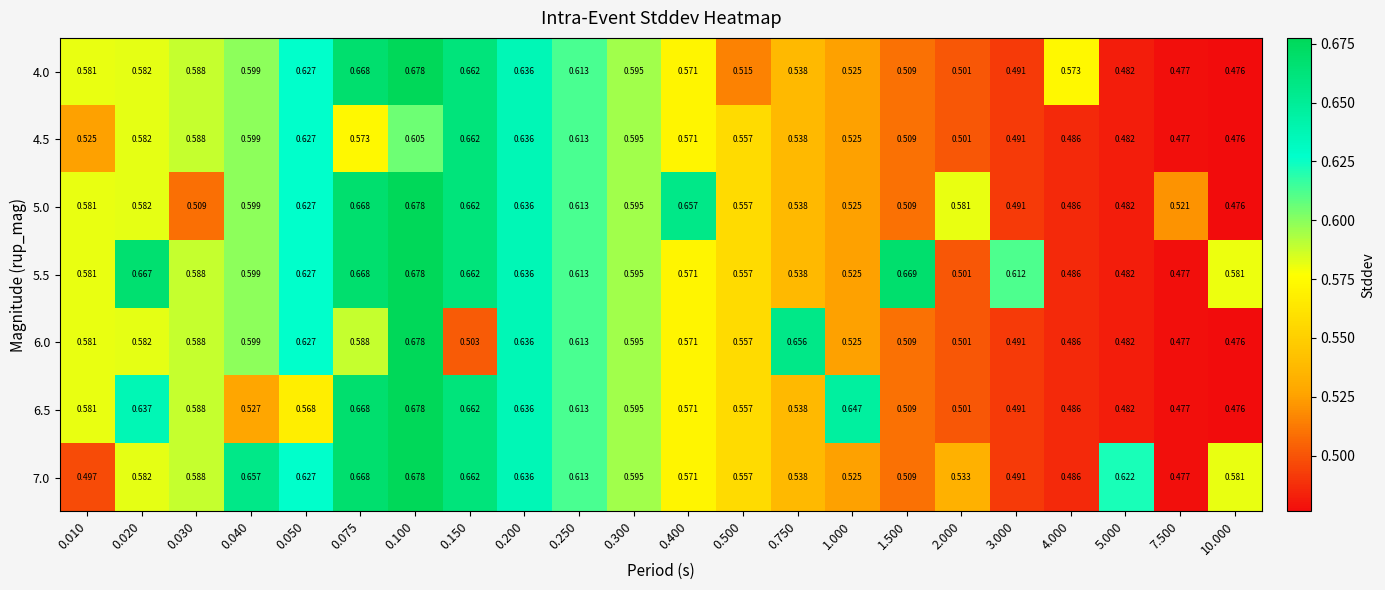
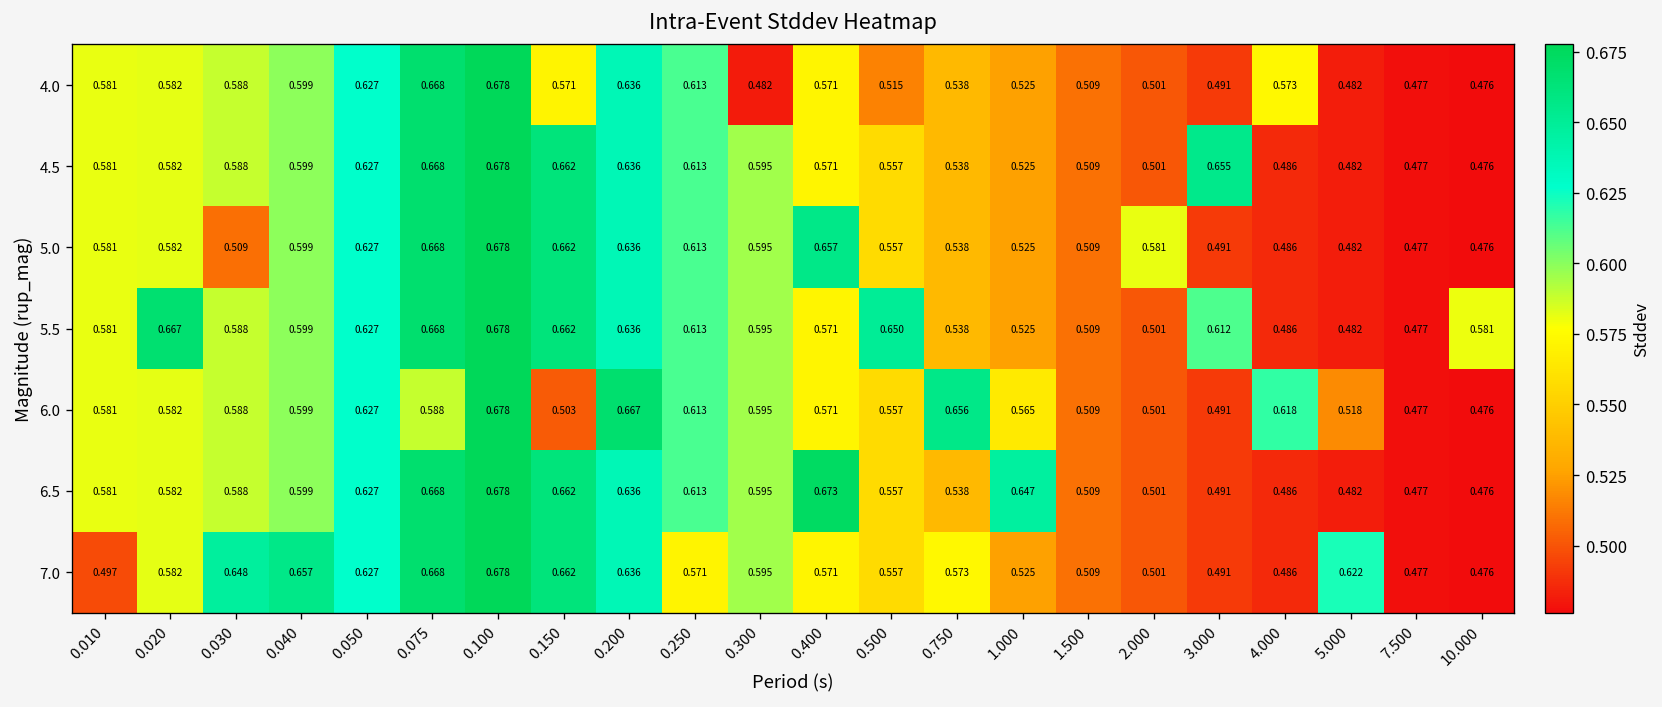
  {
    "4.0": {
      "0.010": 0.581,
      "0.020": 0.582,
      "0.030": 0.588,
      "0.040": 0.599,
      "0.050": 0.627,
      "0.075": 0.668,
      "0.100": 0.678,
-     "0.150": 0.662,
+     "0.150": 0.571,
      "0.200": 0.636,
      "0.250": 0.613,
-     "0.300": 0.595,
+     "0.300": 0.482,
      "0.400": 0.571,
      "0.500": 0.515,
      "0.750": 0.538,
      "1.000": 0.525,
      "1.500": 0.509,
      "2.000": 0.501,
      "3.000": 0.491,
      "4.000": 0.573,
      "5.000": 0.482,
      "7.500": 0.477,
      "10.000": 0.476
    },
    "4.5": {
-     "0.010": 0.525,
+     "0.010": 0.581,
      "0.020": 0.582,
      "0.030": 0.588,
      "0.040": 0.599,
      "0.050": 0.627,
-     "0.075": 0.573,
-     "0.100": 0.605,
+     "0.075": 0.668,
+     "0.100": 0.678,
      "0.150": 0.662,
      "0.200": 0.636,
      "0.250": 0.613,
      "0.300": 0.595,
      "0.400": 0.571,
      "0.500": 0.557,
      "0.750": 0.538,
      "1.000": 0.525,
      "1.500": 0.509,
      "2.000": 0.501,
-     "3.000": 0.491,
+     "3.000": 0.655,
      "4.000": 0.486,
      "5.000": 0.482,
      "7.500": 0.477,
      "10.000": 0.476
    },
    "5.0": {
      "0.010": 0.581,
      "0.020": 0.582,
      "0.030": 0.509,
      "0.040": 0.599,
      "0.050": 0.627,
      "0.075": 0.668,
      "0.100": 0.678,
      "0.150": 0.662,
      "0.200": 0.636,
      "0.250": 0.613,
      "0.300": 0.595,
      "0.400": 0.657,
      "0.500": 0.557,
      "0.750": 0.538,
      "1.000": 0.525,
      "1.500": 0.509,
      "2.000": 0.581,
      "3.000": 0.491,
      "4.000": 0.486,
      "5.000": 0.482,
-     "7.500": 0.521,
+     "7.500": 0.477,
      "10.000": 0.476
    },
    "5.5": {
      "0.010": 0.581,
      "0.020": 0.667,
      "0.030": 0.588,
      "0.040": 0.599,
      "0.050": 0.627,
      "0.075": 0.668,
      "0.100": 0.678,
      "0.150": 0.662,
      "0.200": 0.636,
      "0.250": 0.613,
      "0.300": 0.595,
      "0.400": 0.571,
-     "0.500": 0.557,
+     "0.500": 0.650,
      "0.750": 0.538,
      "1.000": 0.525,
-     "1.500": 0.669,
+     "1.500": 0.509,
      "2.000": 0.501,
      "3.000": 0.612,
      "4.000": 0.486,
      "5.000": 0.482,
      "7.500": 0.477,
      "10.000": 0.581
    },
    "6.0": {
      "0.010": 0.581,
      "0.020": 0.582,
      "0.030": 0.588,
      "0.040": 0.599,
      "0.050": 0.627,
      "0.075": 0.588,
      "0.100": 0.678,
      "0.150": 0.503,
-     "0.200": 0.636,
+     "0.200": 0.667,
      "0.250": 0.613,
      "0.300": 0.595,
      "0.400": 0.571,
      "0.500": 0.557,
      "0.750": 0.656,
-     "1.000": 0.525,
+     "1.000": 0.565,
      "1.500": 0.509,
      "2.000": 0.501,
      "3.000": 0.491,
-     "4.000": 0.486,
-     "5.000": 0.482,
+     "4.000": 0.618,
+     "5.000": 0.518,
      "7.500": 0.477,
      "10.000": 0.476
    },
    "6.5": {
      "0.010": 0.581,
-     "0.020": 0.637,
+     "0.020": 0.582,
      "0.030": 0.588,
-     "0.040": 0.527,
-     "0.050": 0.568,
+     "0.040": 0.599,
+     "0.050": 0.627,
      "0.075": 0.668,
      "0.100": 0.678,
      "0.150": 0.662,
      "0.200": 0.636,
      "0.250": 0.613,
      "0.300": 0.595,
-     "0.400": 0.571,
+     "0.400": 0.673,
      "0.500": 0.557,
      "0.750": 0.538,
      "1.000": 0.647,
      "1.500": 0.509,
      "2.000": 0.501,
      "3.000": 0.491,
      "4.000": 0.486,
      "5.000": 0.482,
      "7.500": 0.477,
      "10.000": 0.476
    },
    "7.0": {
      "0.010": 0.497,
      "0.020": 0.582,
-     "0.030": 0.588,
+     "0.030": 0.648,
      "0.040": 0.657,
      "0.050": 0.627,
      "0.075": 0.668,
      "0.100": 0.678,
      "0.150": 0.662,
      "0.200": 0.636,
-     "0.250": 0.613,
+     "0.250": 0.571,
      "0.300": 0.595,
      "0.400": 0.571,
      "0.500": 0.557,
-     "0.750": 0.538,
+     "0.750": 0.573,
      "1.000": 0.525,
      "1.500": 0.509,
-     "2.000": 0.533,
+     "2.000": 0.501,
      "3.000": 0.491,
      "4.000": 0.486,
      "5.000": 0.622,
      "7.500": 0.477,
-     "10.000": 0.581
+     "10.000": 0.476
    }
  }
